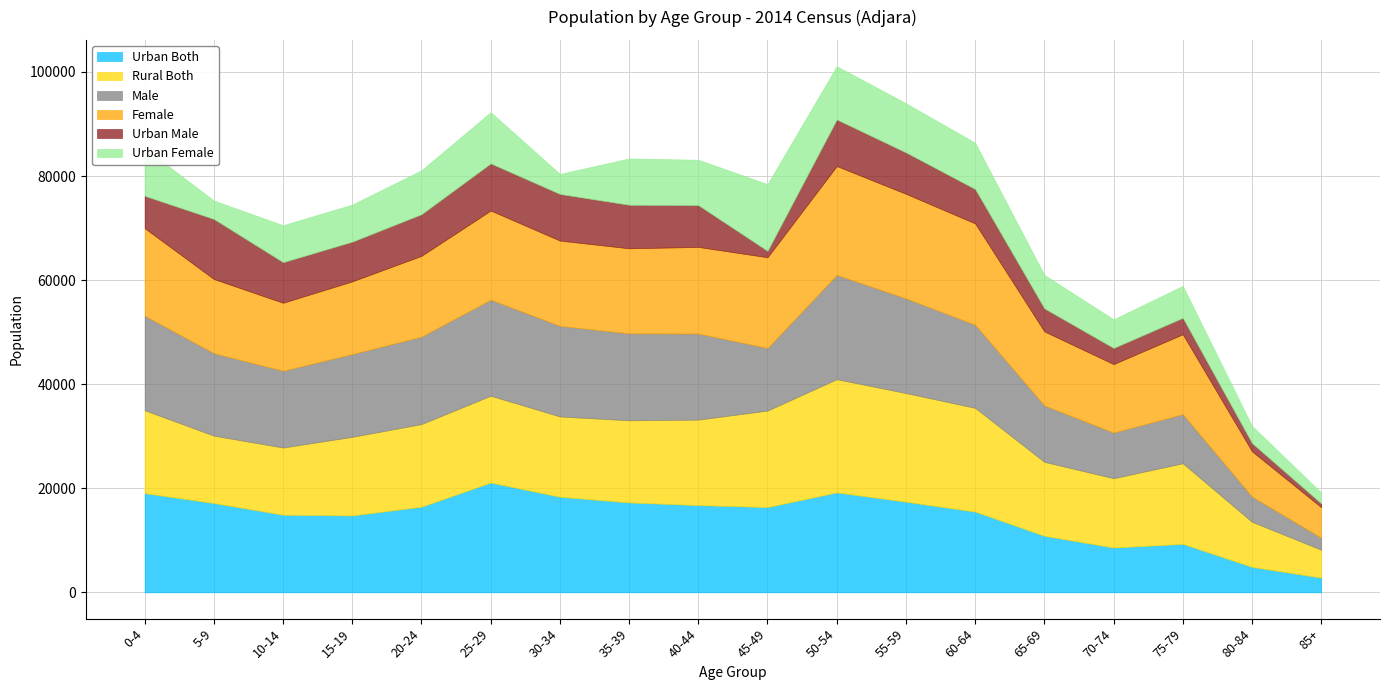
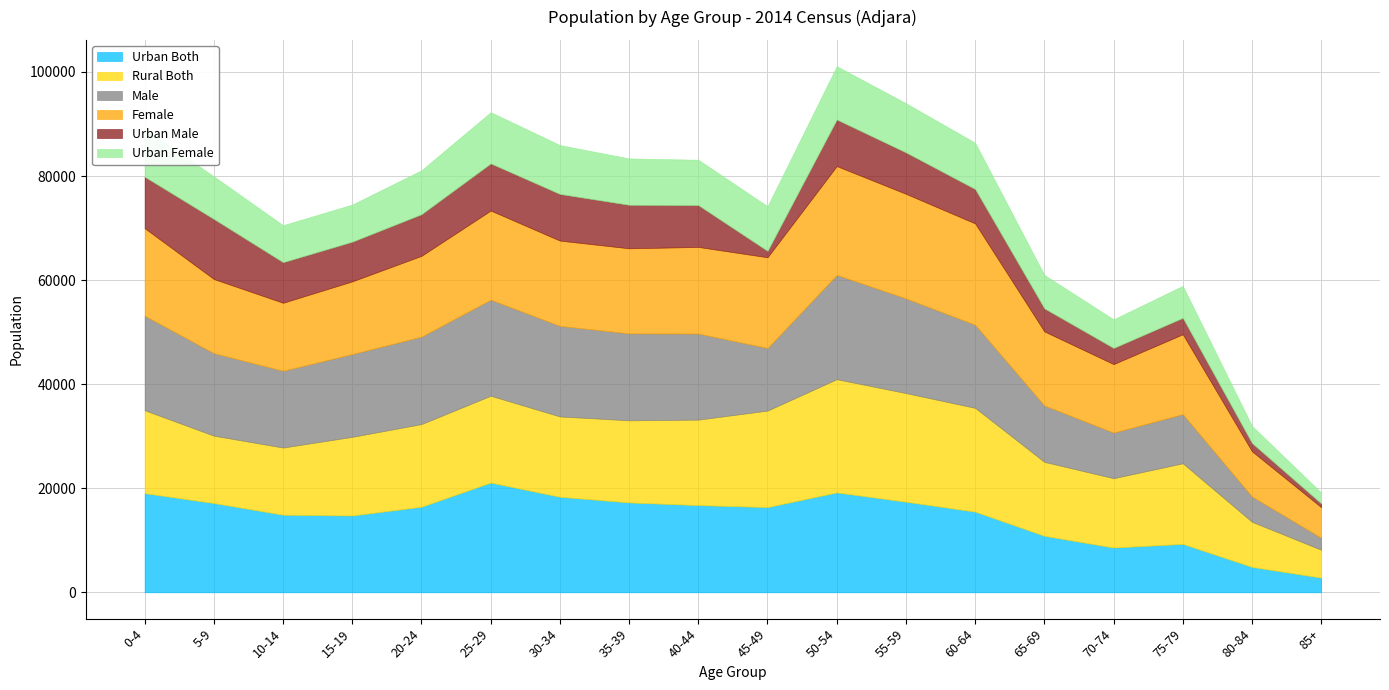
  {
    "Urban Both": {
      "0-4": 19000,
      "5-9": 17000,
      "10-14": 15000,
      "15-19": 15000,
      "20-24": 16000,
      "25-29": 21000,
      "30-34": 18000,
      "35-39": 17000,
      "40-44": 17000,
      "45-49": 16000,
      "50-54": 19000,
      "55-59": 17000,
      "60-64": 15000,
      "65-69": 11000,
      "70-74": 9000,
      "75-79": 9000,
      "80-84": 5000,
      "85+": 3000
    },
    "Male": {
      "0-4": 18000,
      "5-9": 16000,
      "10-14": 15000,
      "15-19": 16000,
      "20-24": 17000,
      "25-29": 18000,
      "30-34": 17000,
      "35-39": 17000,
      "40-44": 17000,
      "45-49": 12000,
      "50-54": 20000,
      "55-59": 18000,
      "60-64": 16000,
      "65-69": 11000,
      "70-74": 9000,
      "75-79": 9000,
      "80-84": 5000,
      "85+": 2000
    },
    "Urban Male": {
-     "0-4": 6000,
+     "0-4": 10000,
      "5-9": 12000,
      "10-14": 8000,
      "15-19": 8000,
      "20-24": 8000,
      "25-29": 9000,
      "30-34": 9000,
      "35-39": 8000,
      "40-44": 8000,
      "45-49": 1000,
      "50-54": 9000,
      "55-59": 8000,
      "60-64": 7000,
      "65-69": 4000,
      "70-74": 3000,
      "75-79": 3000,
      "80-84": 2000,
      "85+": 1000
    },
    "Urban Female": {
-     "5-9": 4000,
+     "5-9": 8000,
      "10-14": 7000,
      "15-19": 7000,
      "20-24": 8000,
      "25-29": 10000,
-     "30-34": 4000,
+     "30-34": 9000,
      "35-39": 9000,
      "40-44": 9000,
-     "45-49": 13000,
+     "45-49": 9000,
      "50-54": 10000,
      "55-59": 9000,
      "60-64": 9000,
      "65-69": 6000,
      "70-74": 5000,
      "75-79": 6000,
      "80-84": 3000,
      "85+": 2000
    }
  }
